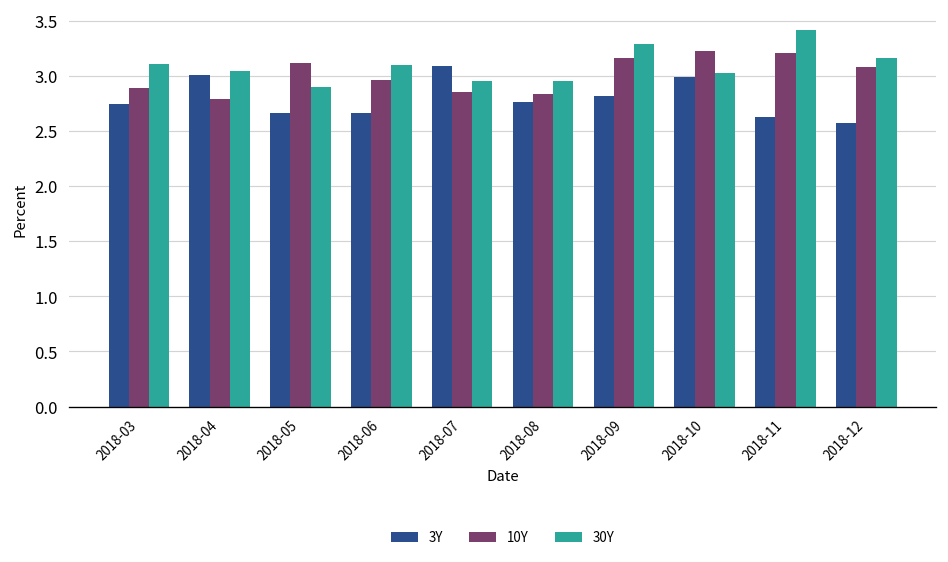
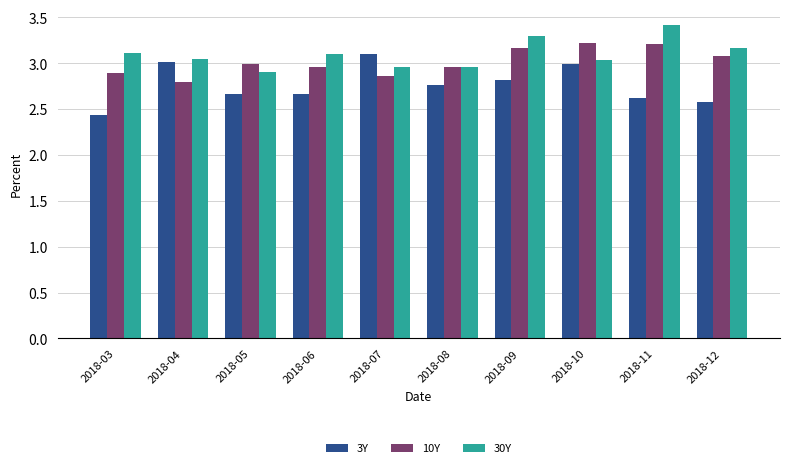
  {
    "3Y": {
-     "2018-03": 2.7,
+     "2018-03": 2.4,
      "2018-04": 3.0,
      "2018-05": 2.7,
      "2018-06": 2.7,
      "2018-07": 3.1,
      "2018-08": 2.8,
      "2018-09": 2.8,
      "2018-10": 3.0,
      "2018-11": 2.6,
      "2018-12": 2.6
    },
    "10Y": {
      "2018-03": 2.9,
      "2018-04": 2.8,
-     "2018-05": 3.1,
+     "2018-05": 3.0,
      "2018-06": 3.0,
      "2018-07": 2.9,
-     "2018-08": 2.8,
+     "2018-08": 3.0,
      "2018-09": 3.2,
      "2018-10": 3.2,
      "2018-11": 3.2,
      "2018-12": 3.1
    },
    "30Y": {
      "2018-03": 3.1,
      "2018-04": 3.0,
      "2018-05": 2.9,
      "2018-06": 3.1,
      "2018-07": 3.0,
      "2018-08": 3.0,
      "2018-09": 3.3,
      "2018-10": 3.0,
      "2018-11": 3.4,
      "2018-12": 3.2
    }
  }
